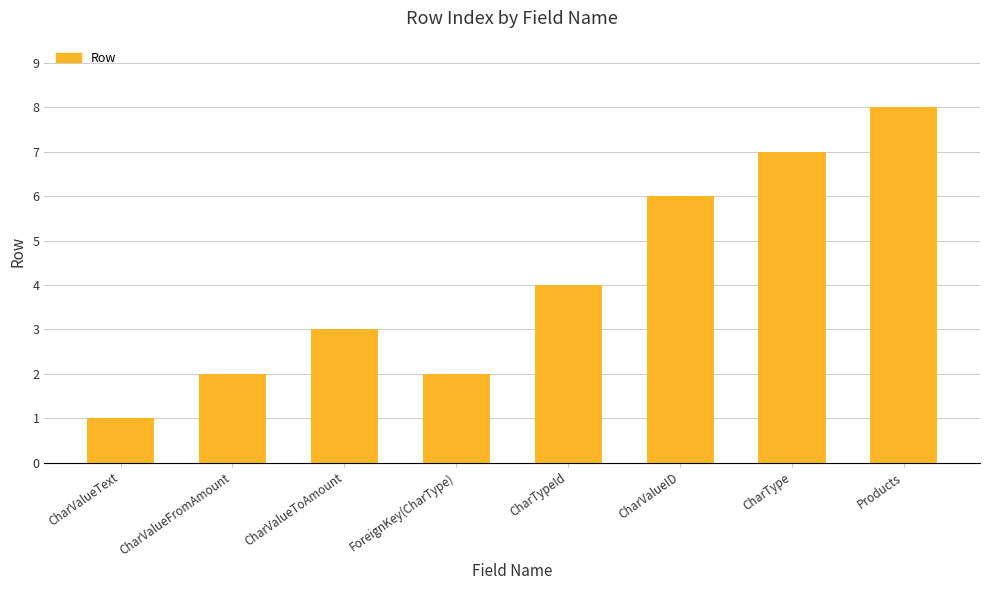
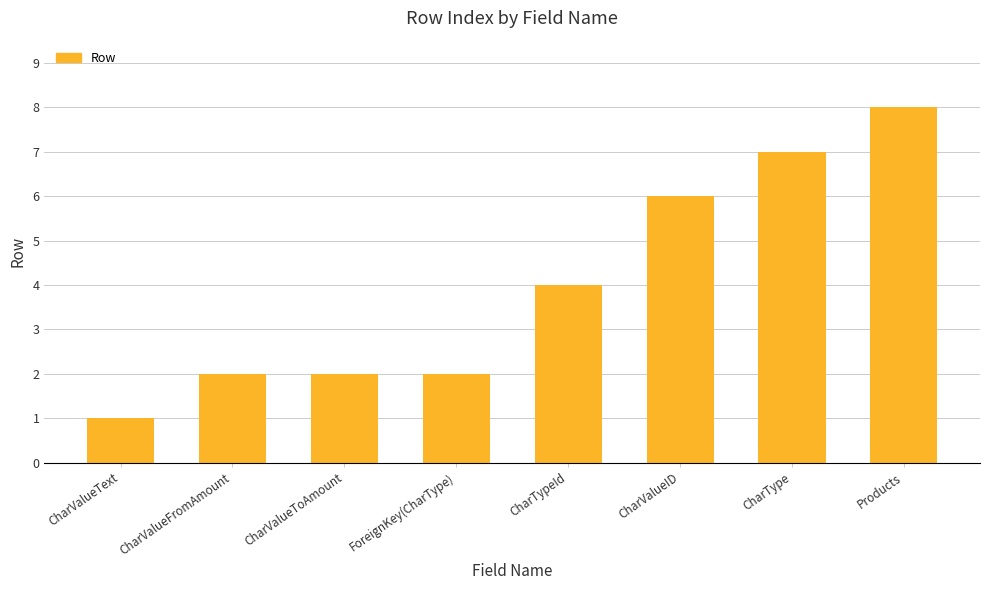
  {
    "CharValueText": 1,
    "CharValueFromAmount": 2,
-   "CharValueToAmount": 3,
+   "CharValueToAmount": 2,
    "ForeignKey(CharType)": 2,
    "CharTypeId": 4,
    "CharValueID": 6,
    "CharType": 7,
    "Products": 8
  }
